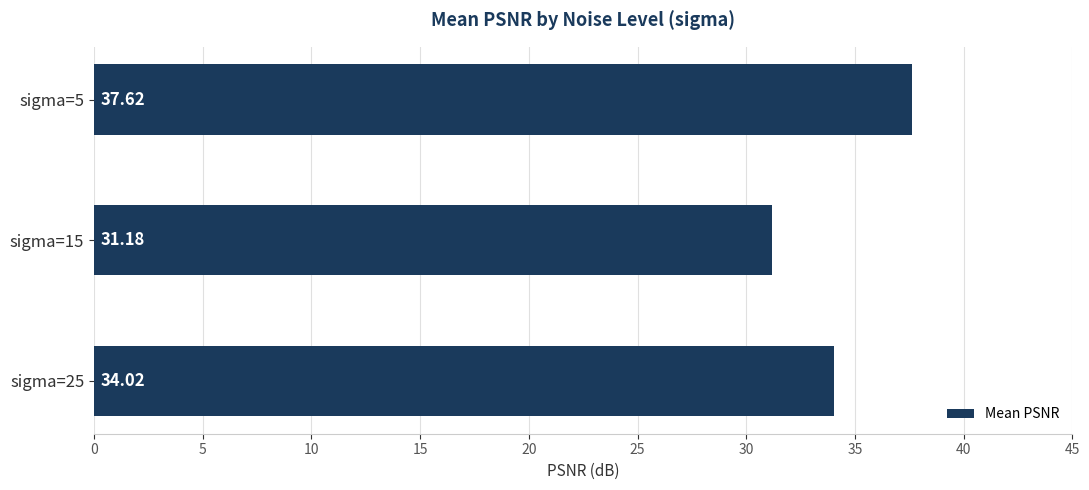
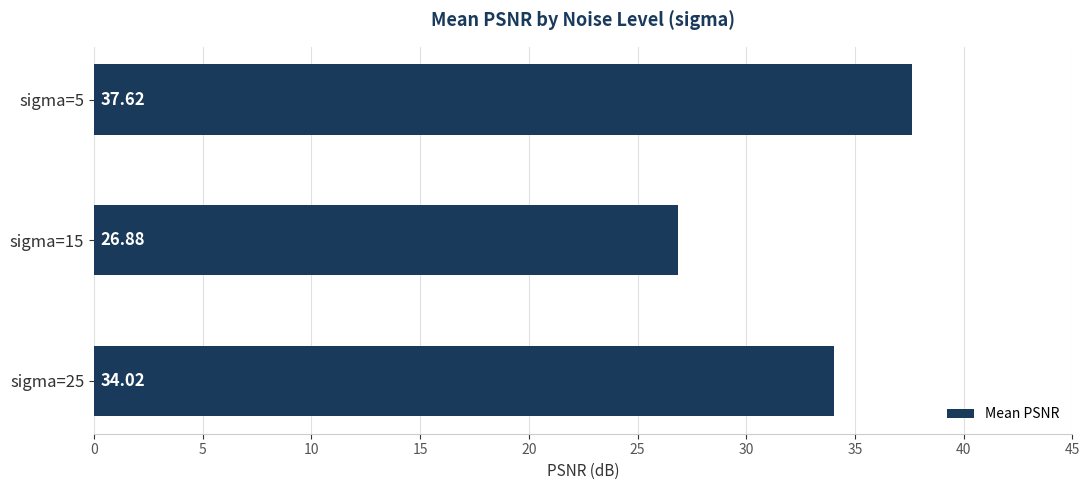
  {
    "sigma=5": 37.62,
-   "sigma=15": 31.18,
+   "sigma=15": 26.88,
    "sigma=25": 34.02
  }
